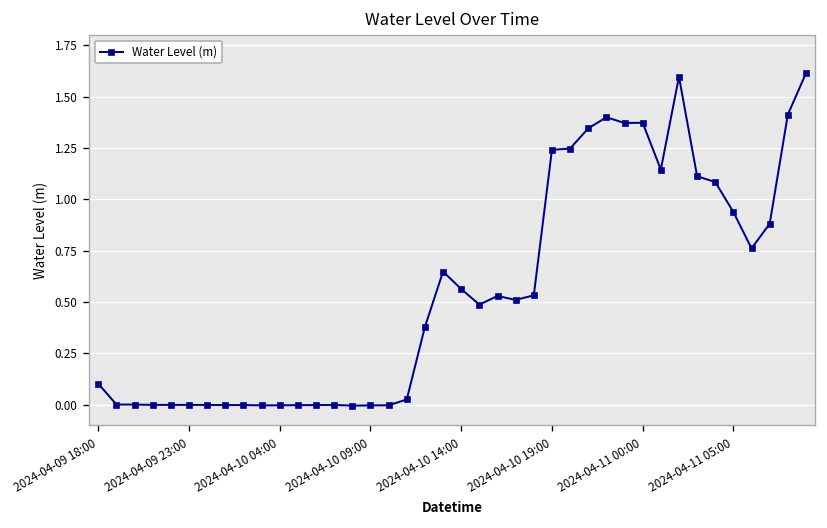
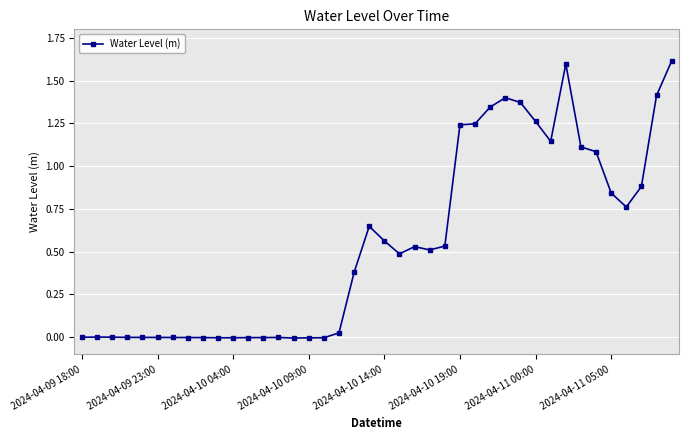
  {
-   "2024-04-09 18:00": 0.10,
+   "2024-04-09 18:00": 0.00,
    "2024-04-09 23:00": 0.00,
    "2024-04-10 04:00": 0.00,
    "2024-04-10 09:00": 0.00,
    "2024-04-10 14:00": 0.56,
    "2024-04-10 19:00": 1.24,
-   "2024-04-11 00:00": 1.37,
-   "2024-04-11 05:00": 0.94
+   "2024-04-11 00:00": 1.26,
+   "2024-04-11 05:00": 0.84
  }
